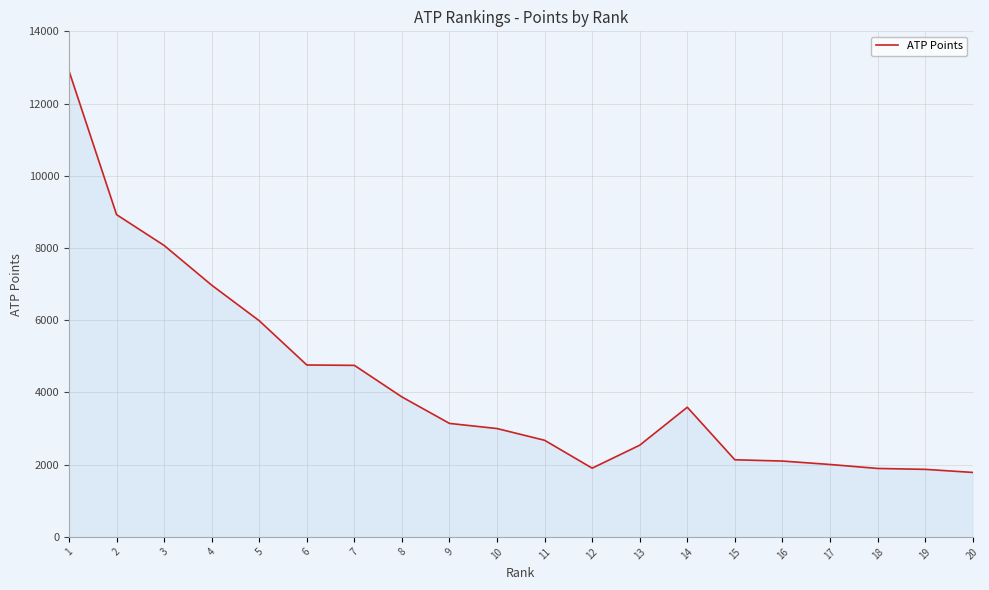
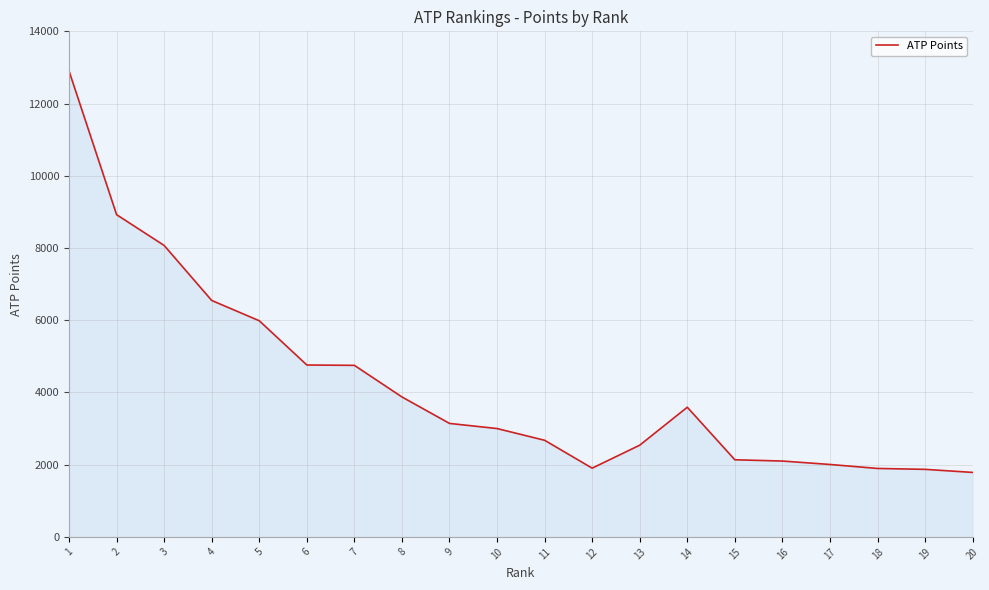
  {
    "1": 12900,
    "2": 8900,
    "3": 8100,
-   "4": 7000,
+   "4": 6500,
    "5": 6000,
    "6": 4800,
    "7": 4800,
    "8": 3900,
    "9": 3100,
    "10": 3000,
    "11": 2700,
    "12": 1900,
    "13": 2500,
    "14": 3600,
    "15": 2100,
    "16": 2100,
    "17": 2000,
    "18": 1900,
    "19": 1900,
    "20": 1800
  }
